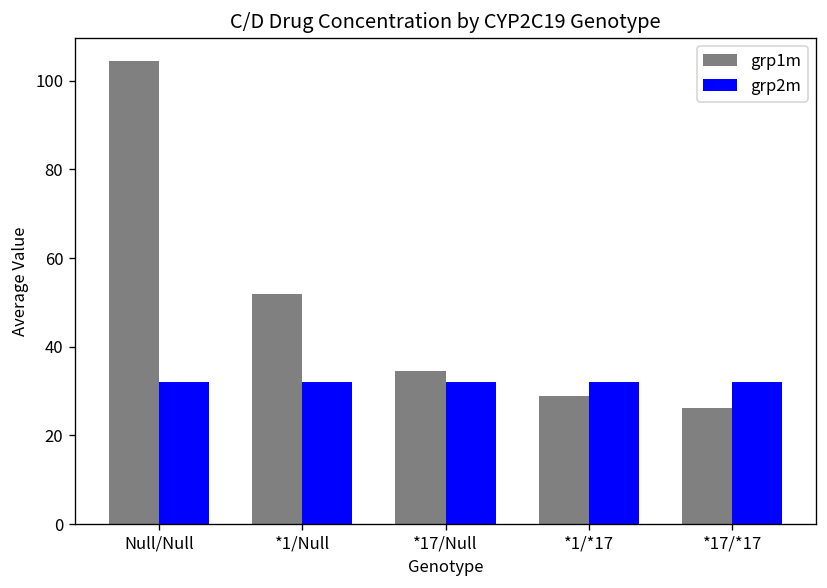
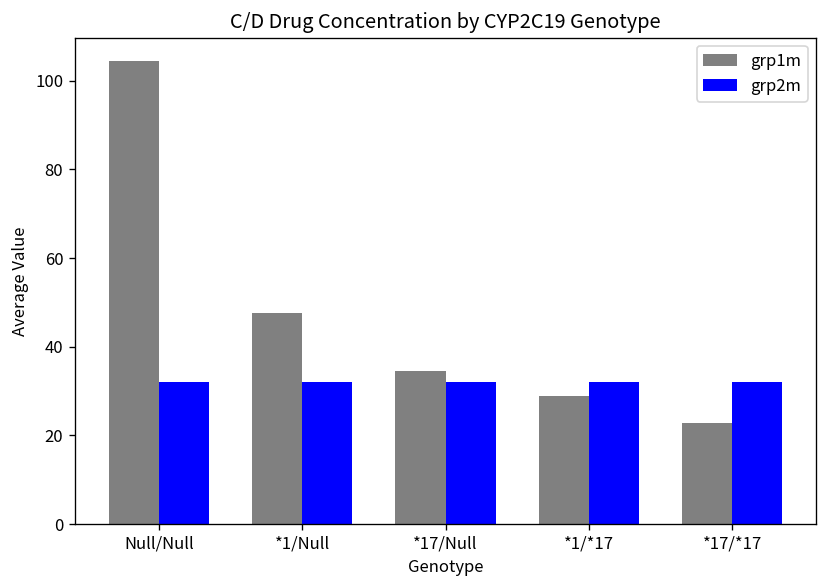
  {
    "grp1m": {
      "Null/Null": 105,
-     "*1/Null": 52,
+     "*1/Null": 48,
      "*17/Null": 35,
      "*1/*17": 29,
-     "*17/*17": 26
+     "*17/*17": 23
    },
    "grp2m": {
      "Null/Null": 32,
      "*1/Null": 32,
      "*17/Null": 32,
      "*1/*17": 32,
      "*17/*17": 32
    }
  }
